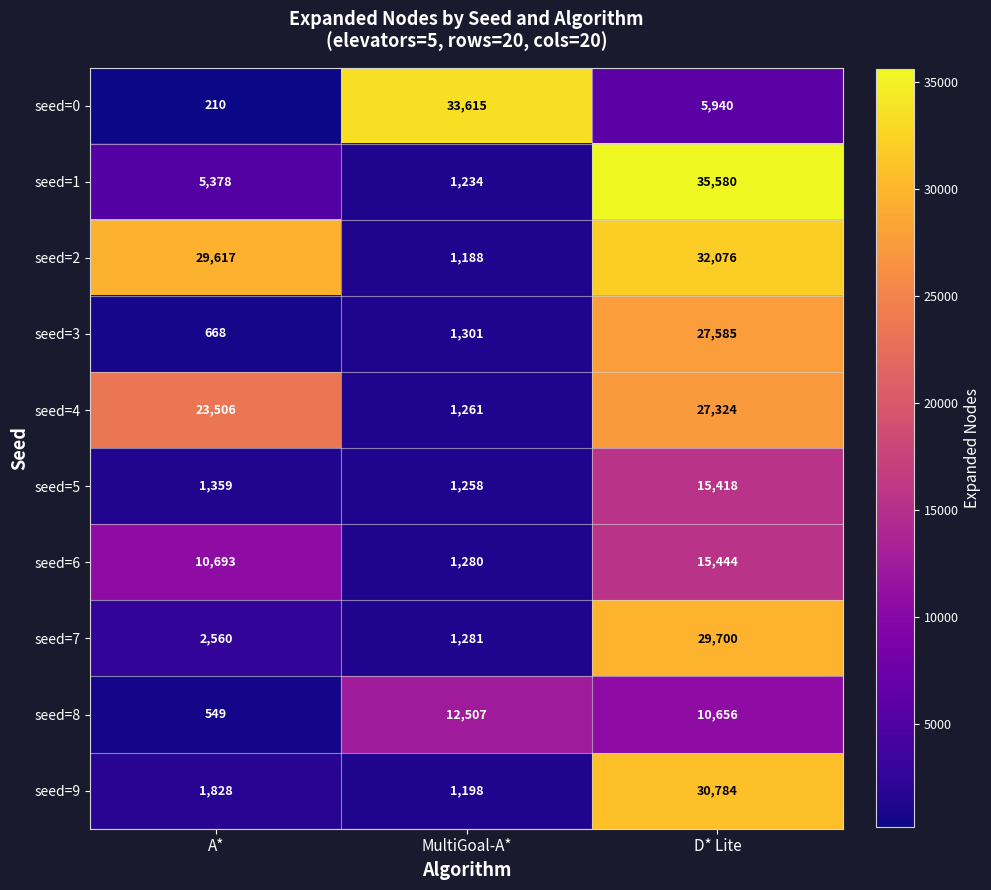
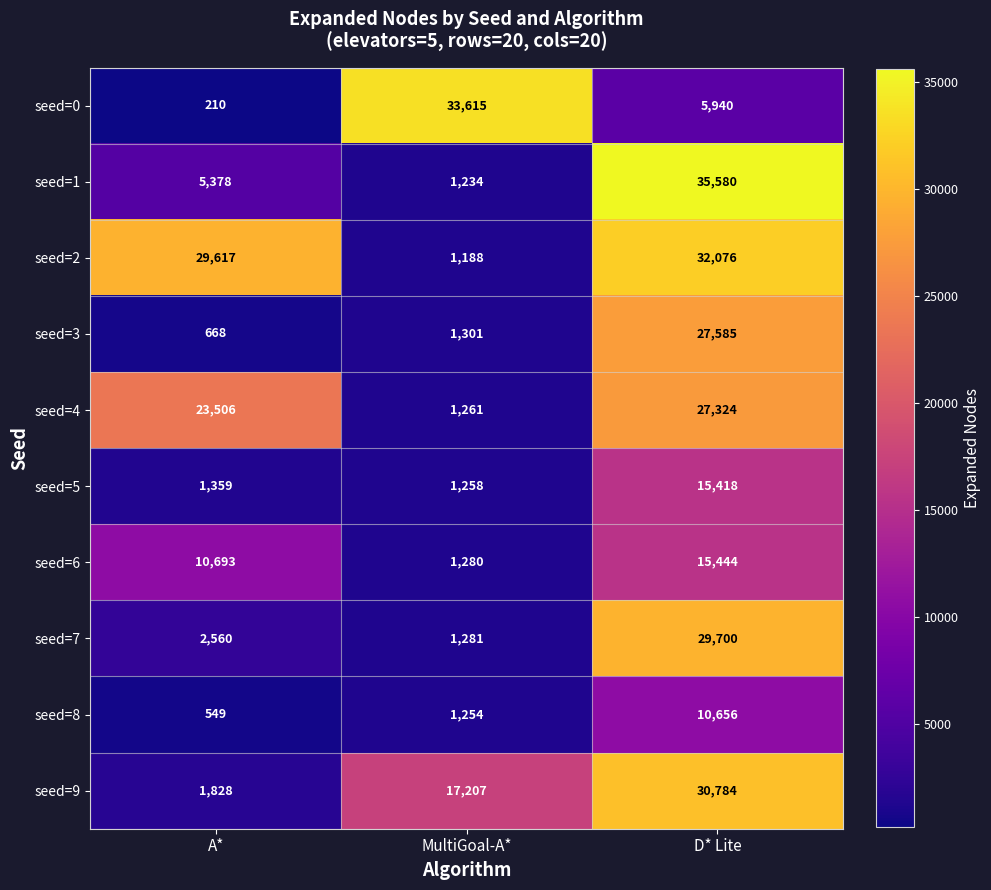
  {
    "seed=0": {
      "A*": "210",
      "MultiGoal-A*": "33,615",
      "D* Lite": "5,940"
    },
    "seed=1": {
      "A*": "5,378",
      "MultiGoal-A*": "1,234",
      "D* Lite": "35,580"
    },
    "seed=2": {
      "A*": "29,617",
      "MultiGoal-A*": "1,188",
      "D* Lite": "32,076"
    },
    "seed=3": {
      "A*": "668",
      "MultiGoal-A*": "1,301",
      "D* Lite": "27,585"
    },
    "seed=4": {
      "A*": "23,506",
      "MultiGoal-A*": "1,261",
      "D* Lite": "27,324"
    },
    "seed=5": {
      "A*": "1,359",
      "MultiGoal-A*": "1,258",
      "D* Lite": "15,418"
    },
    "seed=6": {
      "A*": "10,693",
      "MultiGoal-A*": "1,280",
      "D* Lite": "15,444"
    },
    "seed=7": {
      "A*": "2,560",
      "MultiGoal-A*": "1,281",
      "D* Lite": "29,700"
    },
    "seed=8": {
      "A*": "549",
-     "MultiGoal-A*": "12,507",
+     "MultiGoal-A*": "1,254",
      "D* Lite": "10,656"
    },
    "seed=9": {
      "A*": "1,828",
-     "MultiGoal-A*": "1,198",
+     "MultiGoal-A*": "17,207",
      "D* Lite": "30,784"
    }
  }
